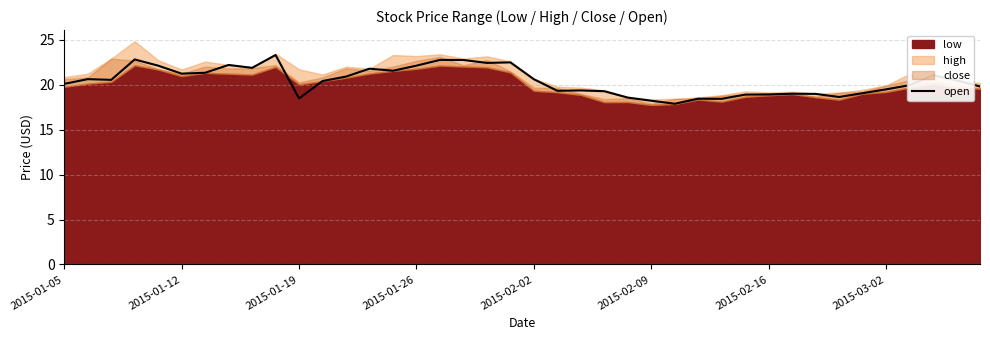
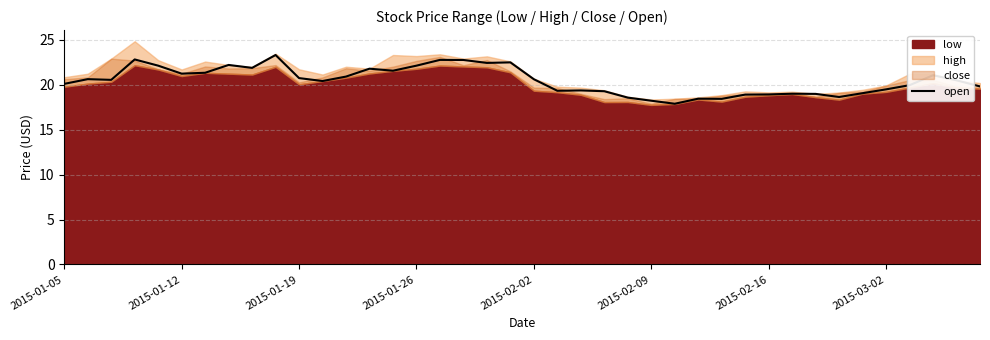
  {
    "open": {
      "2015-01-05": 20,
-     "2015-01-19": 18,
+     "2015-01-19": 21,
      "2015-01-26": 22
    },
    "low": {
      "2015-01-05": 20,
      "2015-01-26": 22,
      "2015-02-02": 19
    }
  }
